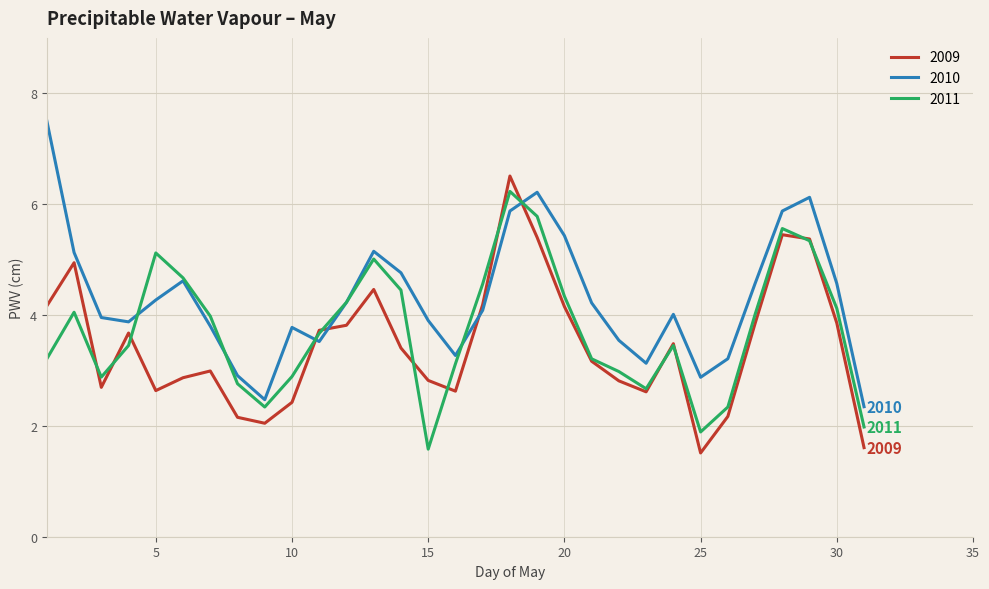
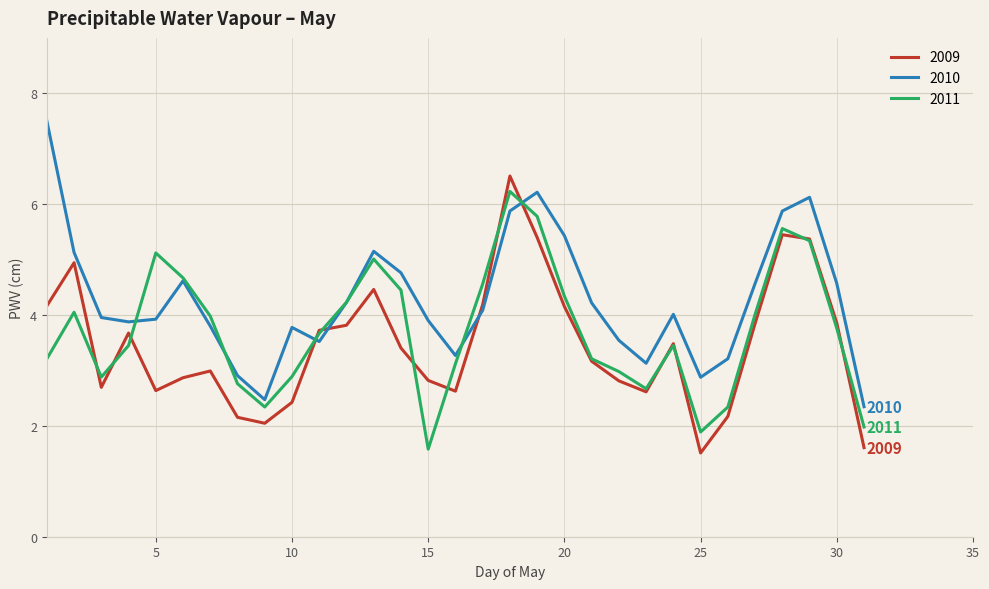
  {
    "2009": {
      "5": 2.6,
      "10": 2.4,
      "15": 2.8,
      "20": 4.2,
      "25": 1.5,
      "30": 3.9
    },
    "2010": {
-     "5": 4.3,
+     "5": 3.9,
      "10": 3.8,
      "15": 3.9,
      "20": 5.4,
      "25": 2.9,
      "30": 4.6
    },
    "2011": {
      "5": 5.1,
      "10": 2.9,
      "15": 1.6,
      "20": 4.3,
      "25": 1.9,
-     "30": 4.1
+     "30": 3.8
    }
  }
